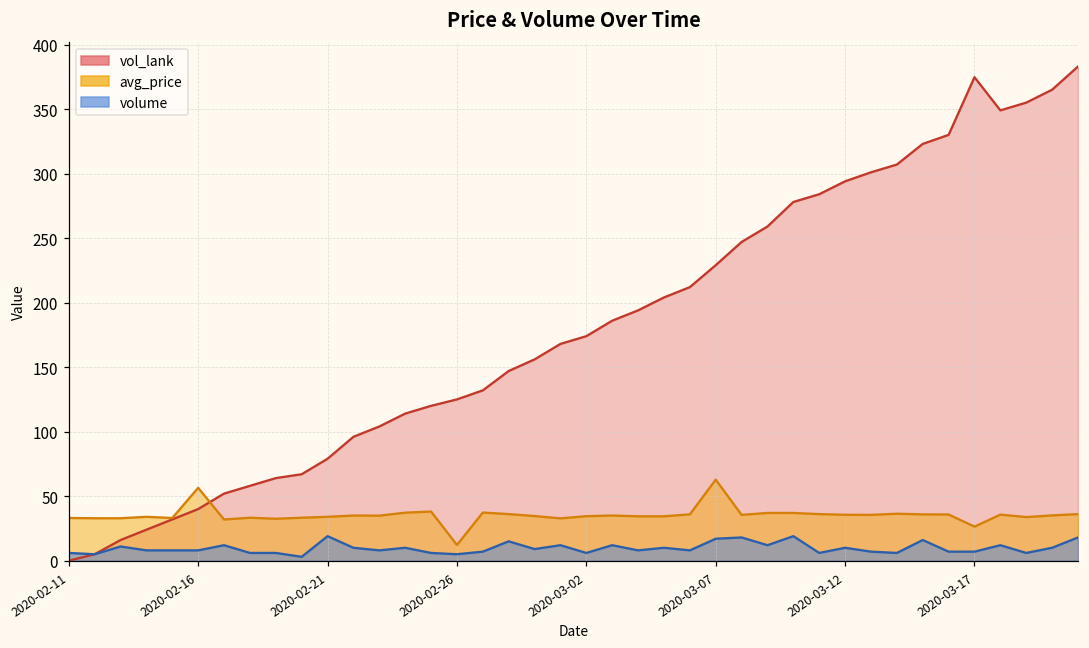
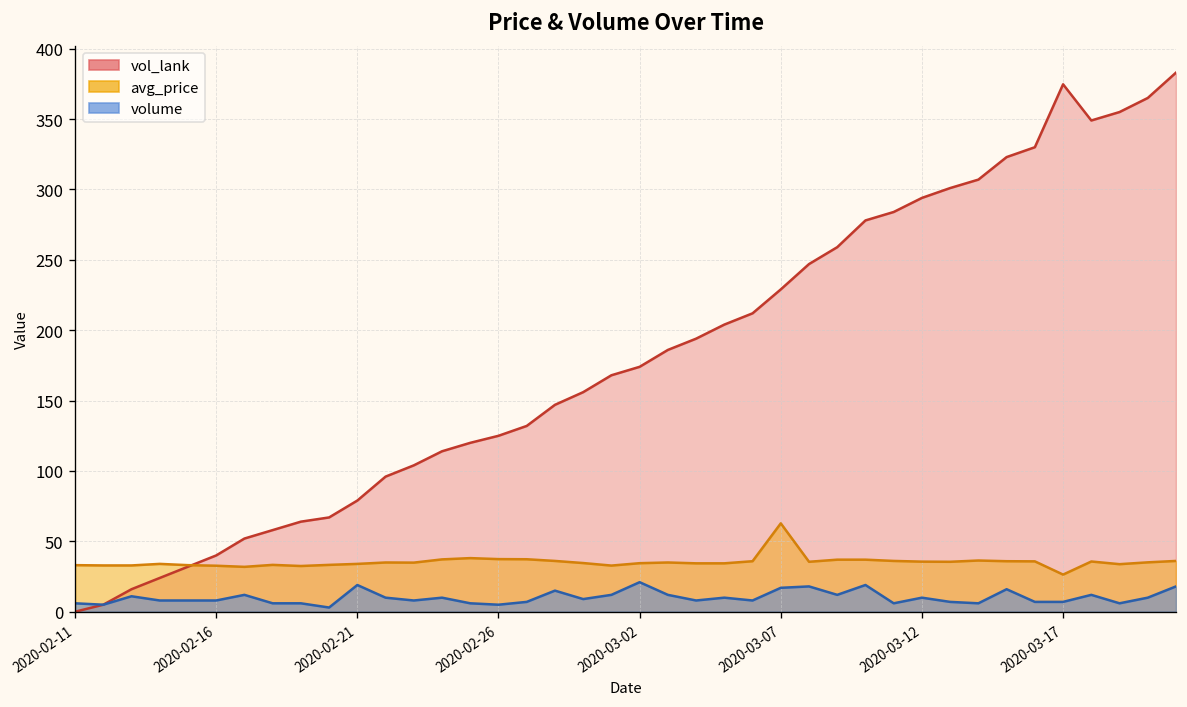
  {
    "vol_lank": {
      "2020-02-11": 0,
      "2020-02-16": 40,
      "2020-02-21": 79,
      "2020-02-26": 125,
      "2020-03-02": 174,
      "2020-03-07": 229,
      "2020-03-12": 294,
      "2020-03-17": 375
    },
    "avg_price": {
      "2020-02-11": 33,
-     "2020-02-16": 57,
+     "2020-02-16": 33,
      "2020-02-21": 34,
-     "2020-02-26": 12,
+     "2020-02-26": 37,
      "2020-03-02": 35,
      "2020-03-07": 63,
      "2020-03-12": 36,
      "2020-03-17": 26
    },
    "volume": {
      "2020-02-11": 6,
      "2020-02-16": 8,
      "2020-02-21": 19,
      "2020-02-26": 5,
-     "2020-03-02": 6,
+     "2020-03-02": 21,
      "2020-03-07": 17,
      "2020-03-12": 10,
      "2020-03-17": 7
    }
  }
